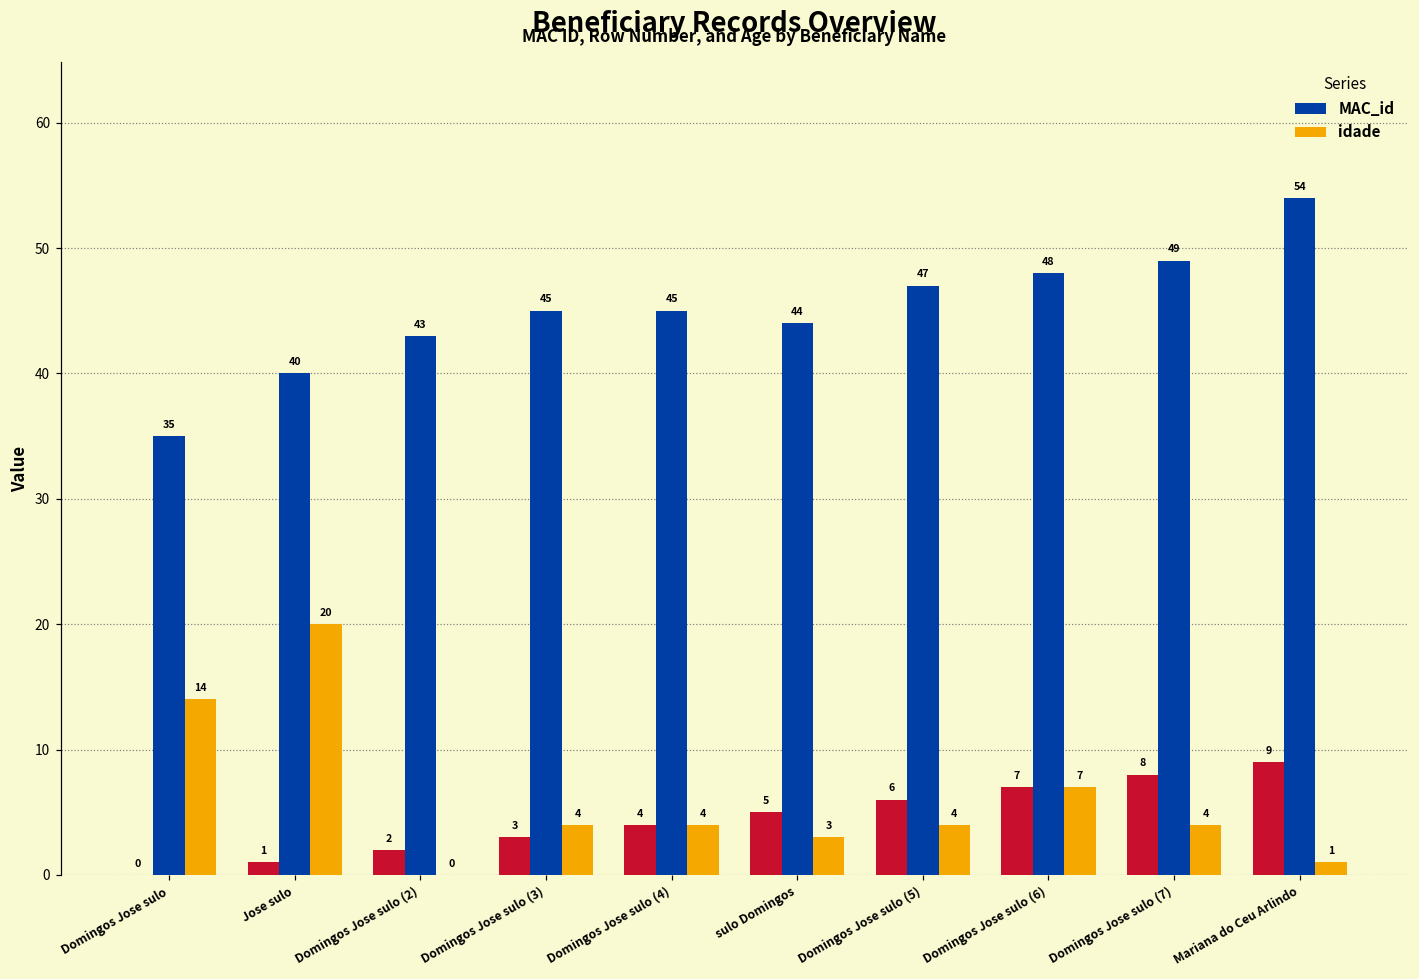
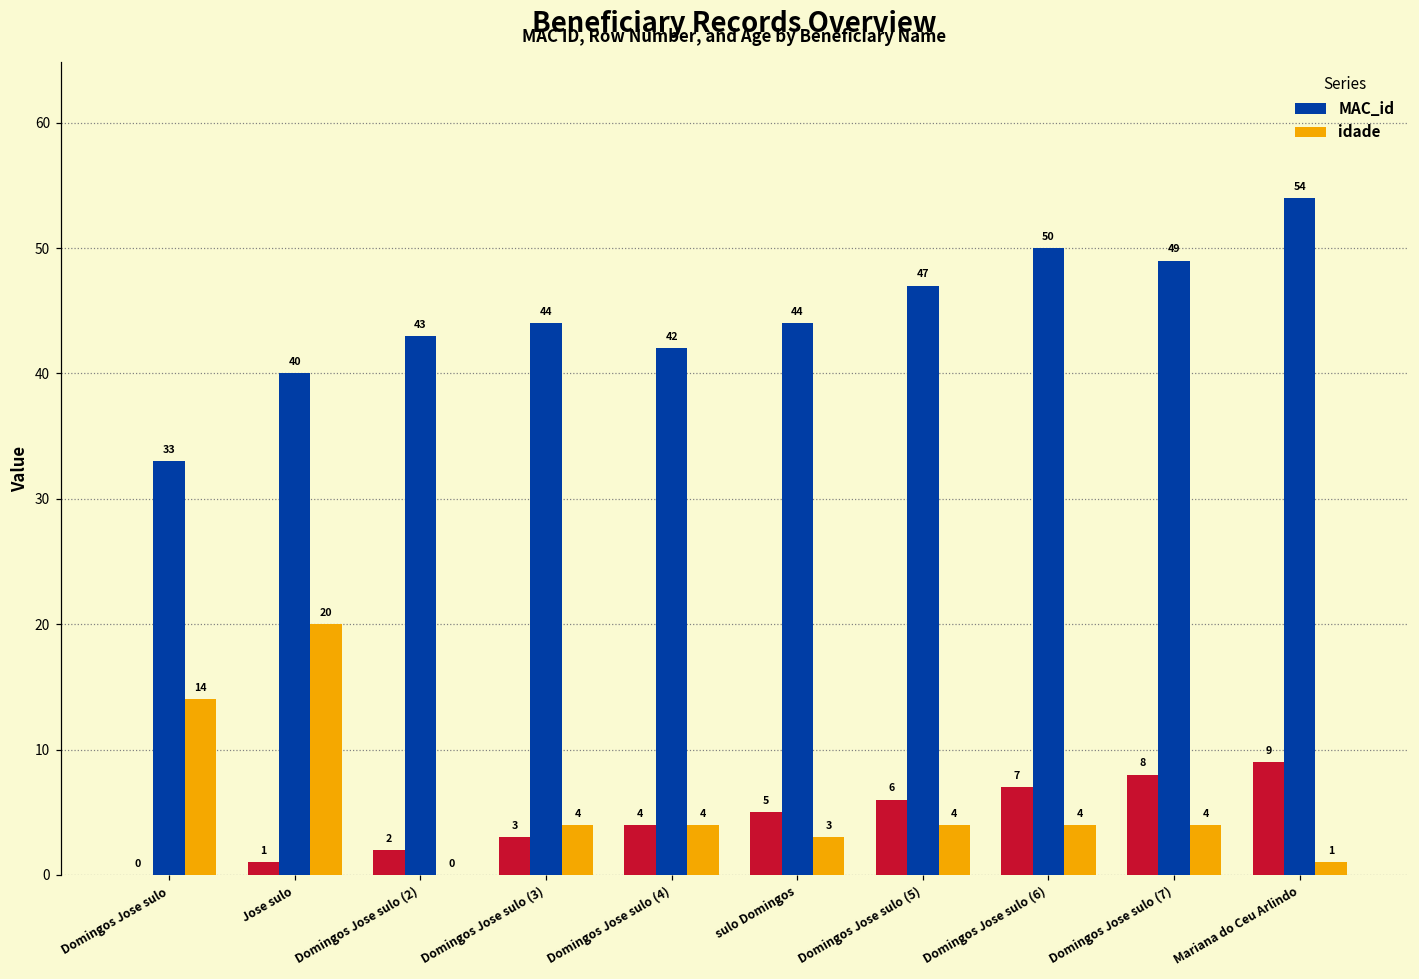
  {
    "MAC_id": {
-     "Domingos Jose sulo": 35,
+     "Domingos Jose sulo": 33,
      "Jose sulo": 40,
      "Domingos Jose sulo (2)": 43,
-     "Domingos Jose sulo (3)": 45,
-     "Domingos Jose sulo (4)": 45,
+     "Domingos Jose sulo (3)": 44,
+     "Domingos Jose sulo (4)": 42,
      "sulo Domingos": 44,
      "Domingos Jose sulo (5)": 47,
-     "Domingos Jose sulo (6)": 48,
+     "Domingos Jose sulo (6)": 50,
      "Domingos Jose sulo (7)": 49,
      "Mariana do Ceu Arlindo": 54
    },
    "idade": {
      "Domingos Jose sulo": 14,
      "Jose sulo": 20,
      "Domingos Jose sulo (2)": 0,
      "Domingos Jose sulo (3)": 4,
      "Domingos Jose sulo (4)": 4,
      "sulo Domingos": 3,
      "Domingos Jose sulo (5)": 4,
-     "Domingos Jose sulo (6)": 7,
+     "Domingos Jose sulo (6)": 4,
      "Domingos Jose sulo (7)": 4,
      "Mariana do Ceu Arlindo": 1
    }
  }
